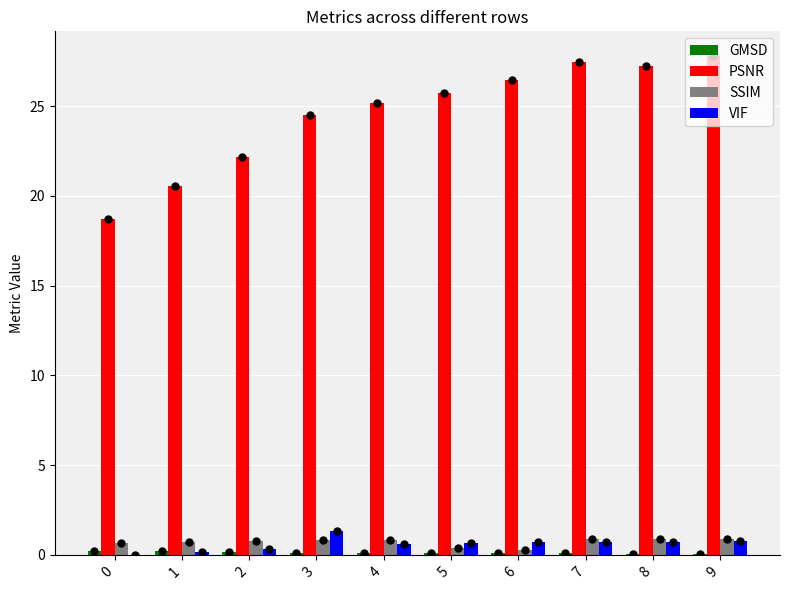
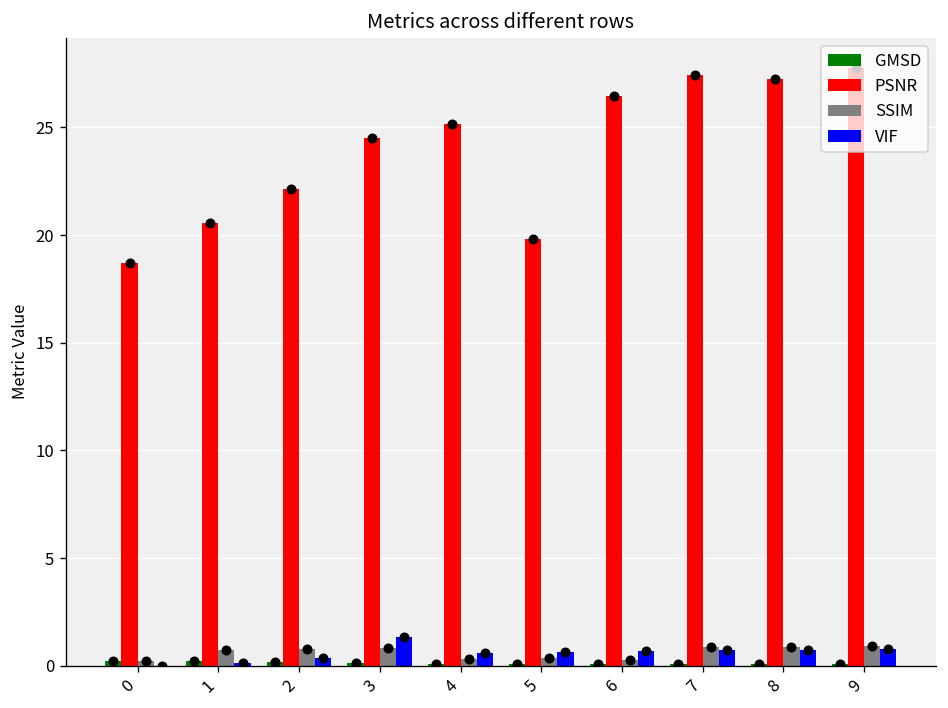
  {
    "GMSD": {
      "0": 0.2,
      "1": 0.2,
      "2": 0.2
    },
    "PSNR": {
      "0": 18.7,
      "1": 20.6,
      "2": 22.2,
      "3": 24.5,
      "4": 25.2,
-     "5": 25.7,
+     "5": 19.8,
      "6": 26.5,
      "7": 27.4,
      "8": 27.2
    },
    "SSIM": {
-     "0": 0.7,
+     "0": 0.2,
      "1": 0.7,
      "2": 0.8,
      "3": 0.8,
-     "4": 0.9,
+     "4": 0.3,
      "5": 0.4,
      "6": 0.3,
      "7": 0.9,
      "8": 0.9,
      "9": 0.9
    },
    "VIF": {
      "2": 0.3,
      "3": 1.3,
      "4": 0.6,
      "5": 0.7,
      "6": 0.7,
      "7": 0.7,
      "8": 0.7,
      "9": 0.8
    }
  }
